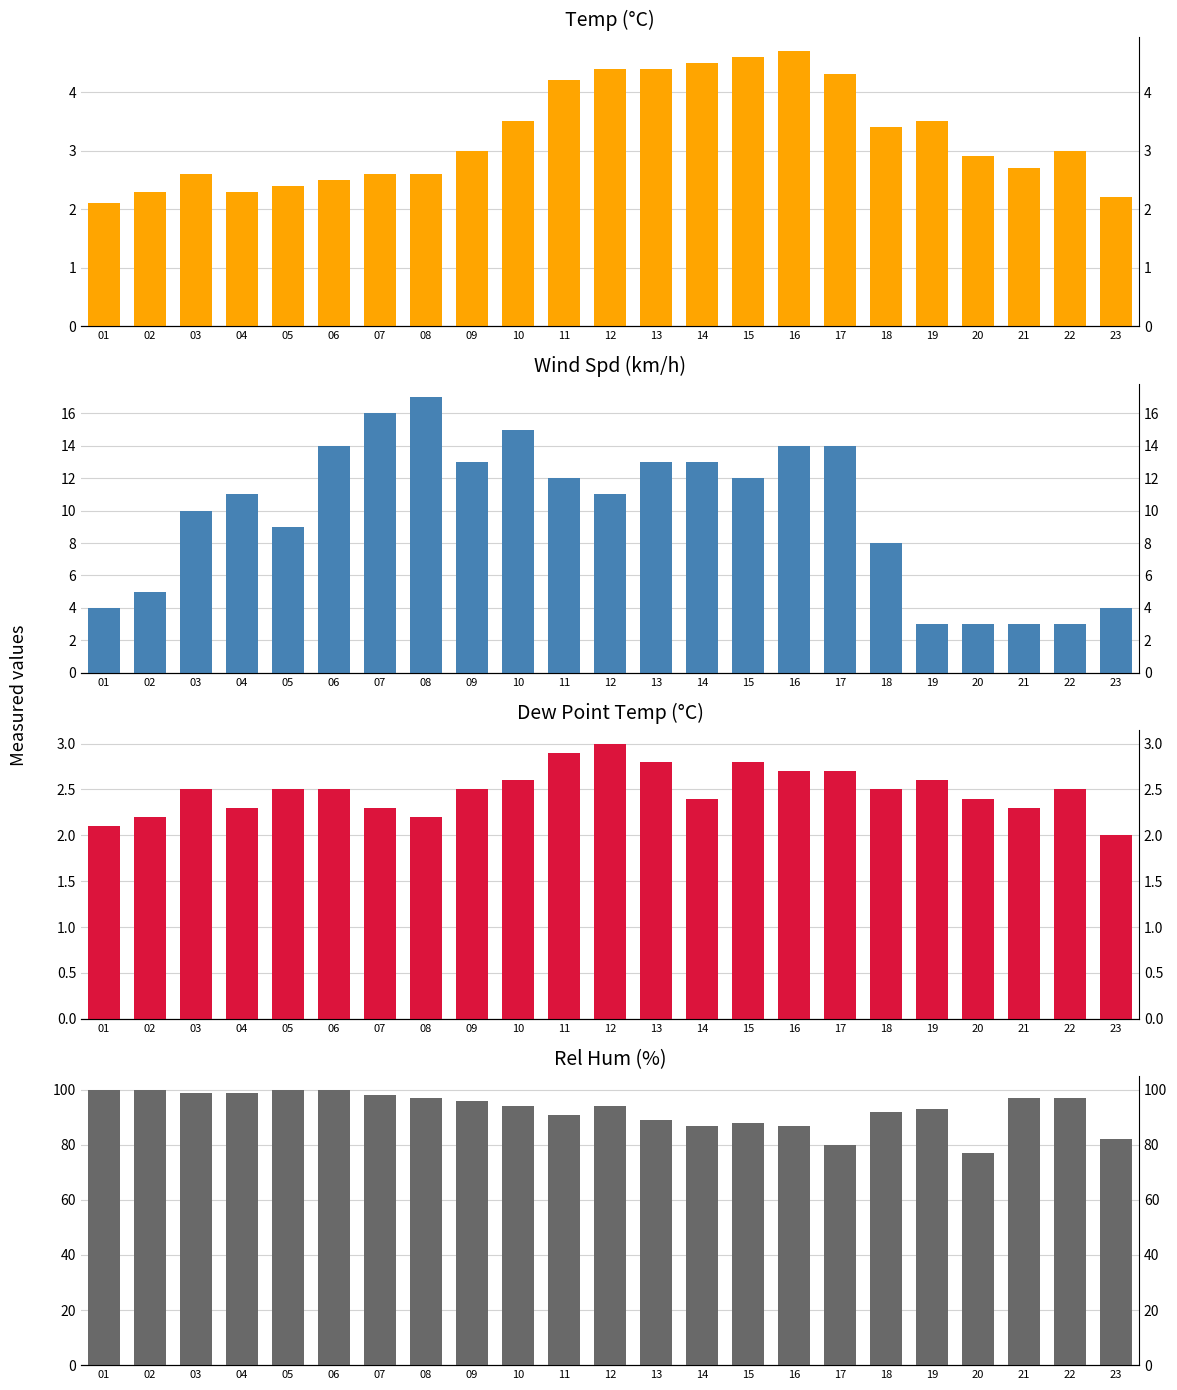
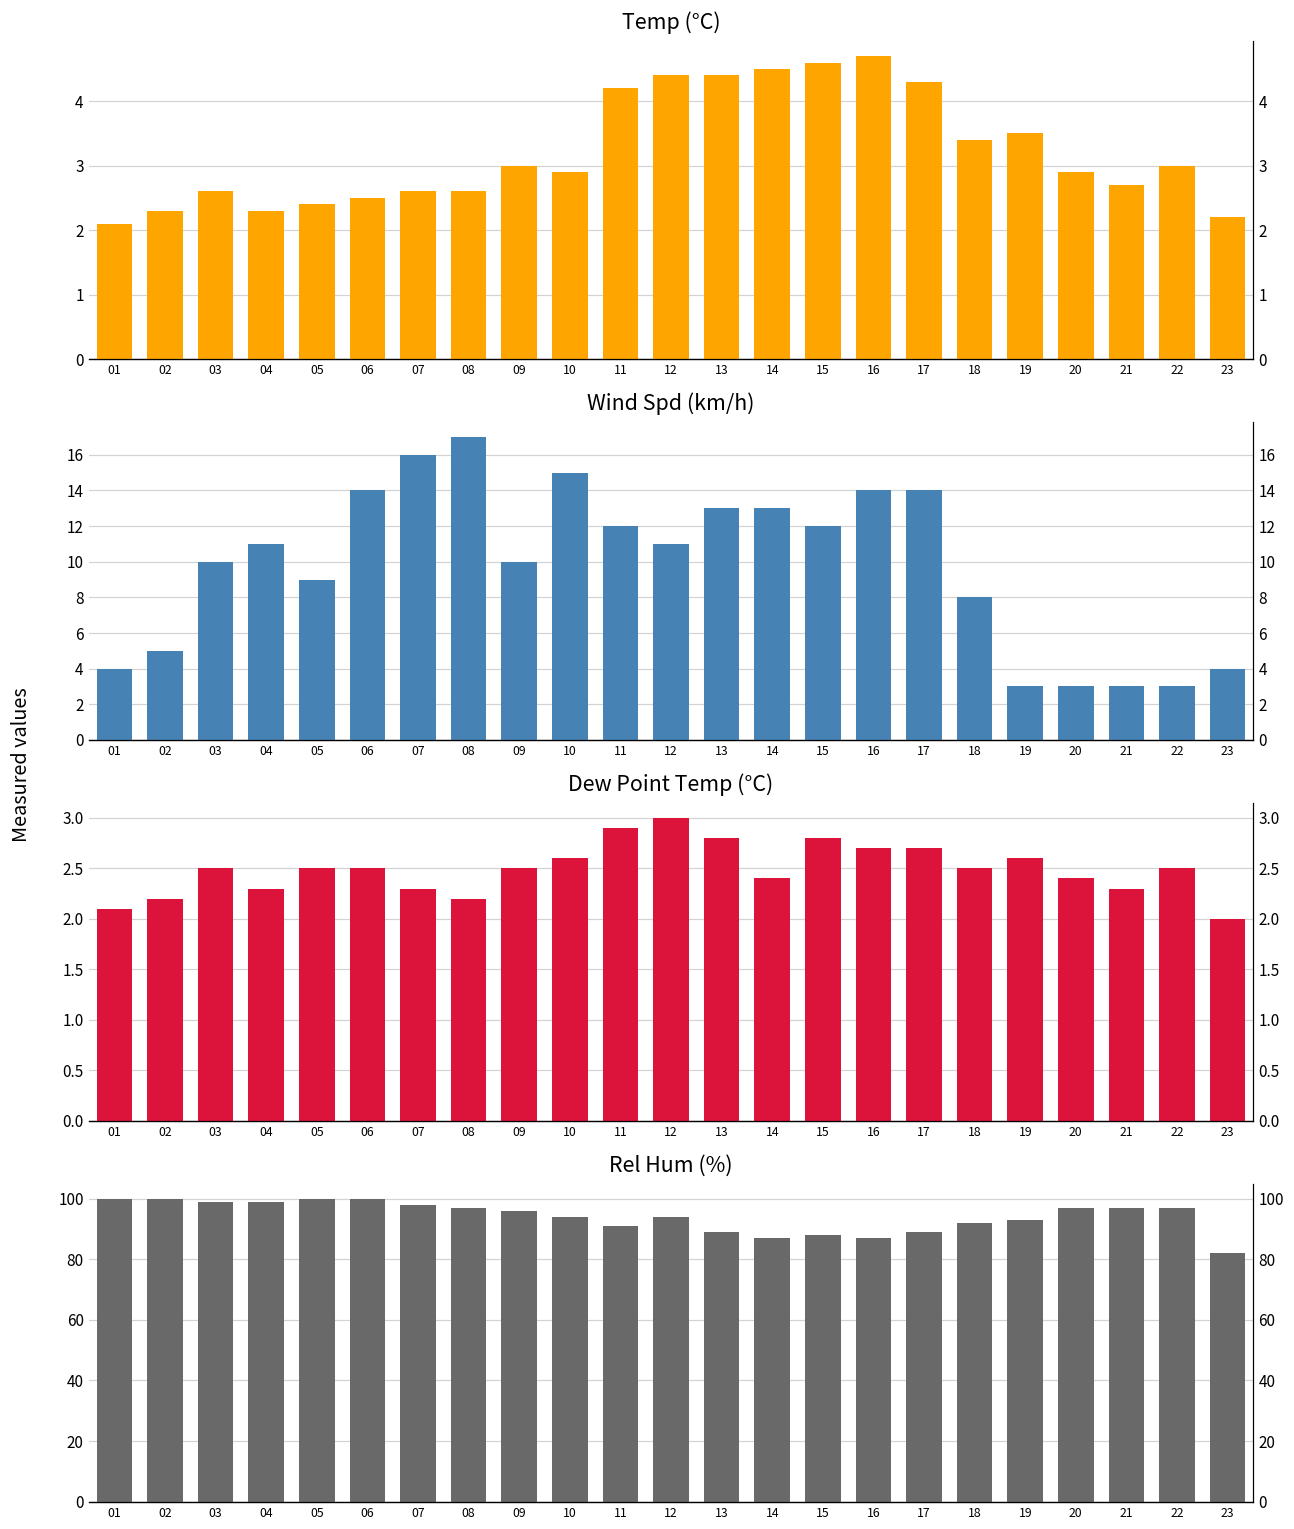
  {
    "Temp (°C)": {
      "01": 2.1,
      "02": 2.3,
      "03": 2.6,
      "04": 2.3,
      "05": 2.4,
      "06": 2.5,
      "07": 2.6,
      "08": 2.6,
      "09": 3.0,
-     "10": 3.5,
+     "10": 2.9,
      "11": 4.2,
      "12": 4.4,
      "13": 4.4,
      "14": 4.5,
      "15": 4.6,
      "16": 4.7,
      "17": 4.3,
      "18": 3.4,
      "19": 3.5,
      "20": 2.9,
      "21": 2.7,
      "22": 3.0,
      "23": 2.2
    },
    "Wind Spd (km/h)": {
      "01": 4,
      "02": 5,
      "03": 10,
      "04": 11,
      "05": 9,
      "06": 14,
      "07": 16,
      "08": 17,
-     "09": 13,
+     "09": 10,
      "10": 15,
      "11": 12,
      "12": 11,
      "13": 13,
      "14": 13,
      "15": 12,
      "16": 14,
      "17": 14,
      "18": 8,
      "19": 3,
      "20": 3,
      "21": 3,
      "22": 3,
      "23": 4
    },
    "Dew Point Temp (°C)": {
      "01": 2.1,
      "02": 2.2,
      "03": 2.5,
      "04": 2.3,
      "05": 2.5,
      "06": 2.5,
      "07": 2.3,
      "08": 2.2,
      "09": 2.5,
      "10": 2.6,
      "11": 2.9,
      "12": 3.0,
      "13": 2.8,
      "14": 2.4,
      "15": 2.8,
      "16": 2.7,
      "17": 2.7,
      "18": 2.5,
      "19": 2.6,
      "20": 2.4,
      "21": 2.3,
      "22": 2.5,
      "23": 2.0
    },
    "Rel Hum (%)": {
      "01": 100,
      "02": 100,
      "03": 99,
      "04": 99,
      "05": 100,
      "06": 100,
      "07": 98,
      "08": 97,
      "09": 96,
      "10": 94,
      "11": 91,
      "12": 94,
      "13": 89,
      "14": 87,
      "15": 88,
      "16": 87,
-     "17": 80,
+     "17": 89,
      "18": 92,
      "19": 93,
-     "20": 77,
+     "20": 97,
      "21": 97,
      "22": 97,
      "23": 82
    }
  }
